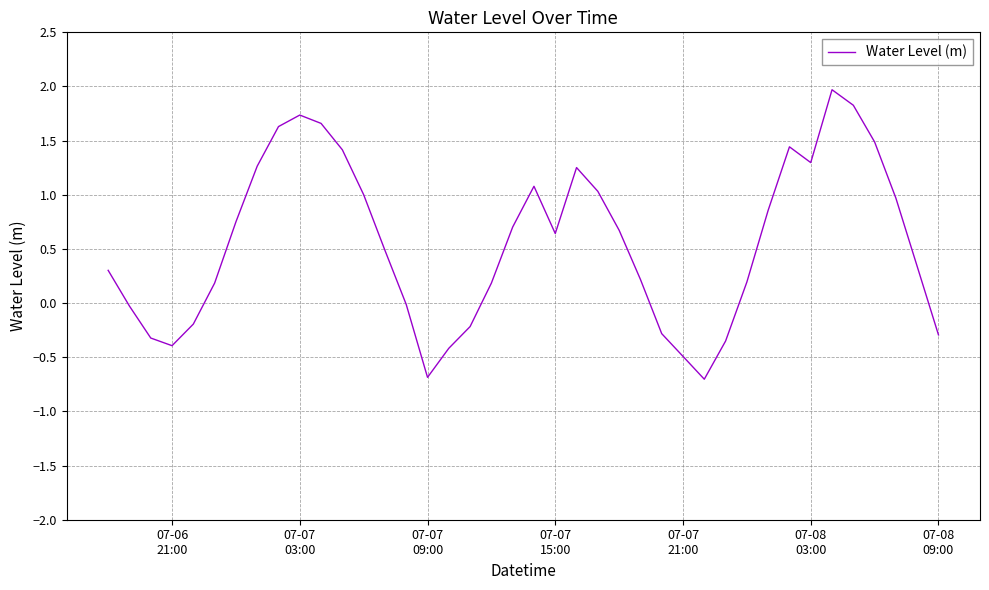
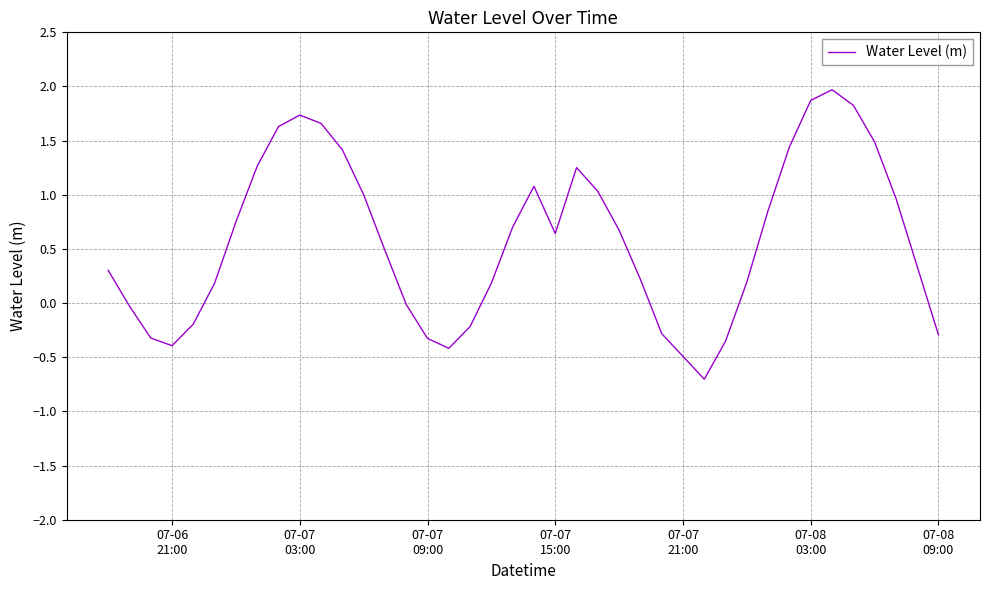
  {
    "07-06 21:00": -0.39,
    "07-07 03:00": 1.74,
-   "07-07 09:00": -0.69,
+   "07-07 09:00": -0.33,
    "07-07 15:00": 0.64,
    "07-07 21:00": -0.49,
-   "07-08 03:00": 1.30,
+   "07-08 03:00": 1.87,
    "07-08 09:00": -0.29
  }
